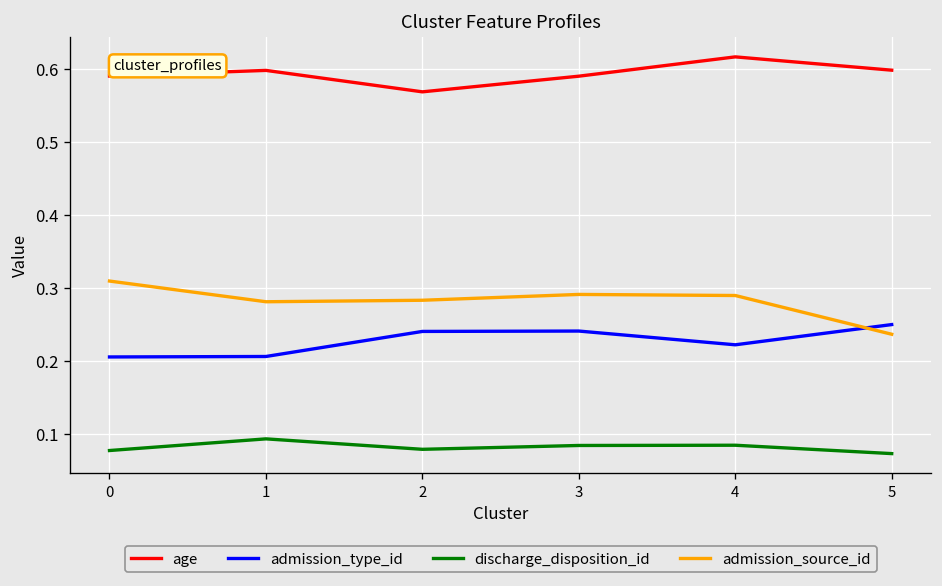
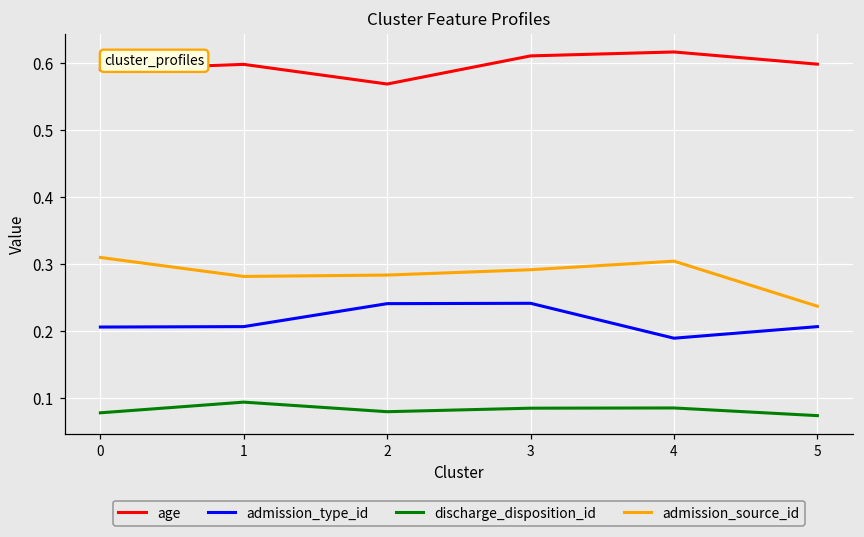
  {
    "age": {
      "1": 0.60,
      "2": 0.57,
-     "3": 0.59,
+     "3": 0.61,
      "4": 0.62,
      "5": 0.60
    },
    "admission_type_id": {
      "0": 0.21,
      "1": 0.21,
      "2": 0.24,
      "3": 0.24,
-     "4": 0.22,
-     "5": 0.25
+     "4": 0.19,
+     "5": 0.21
    },
    "discharge_disposition_id": {
      "0": 0.08,
      "1": 0.09,
      "2": 0.08,
      "3": 0.08,
      "4": 0.08,
      "5": 0.07
    },
    "admission_source_id": {
      "0": 0.31,
      "1": 0.28,
      "2": 0.28,
      "3": 0.29,
-     "4": 0.29,
+     "4": 0.30,
      "5": 0.24
    }
  }
